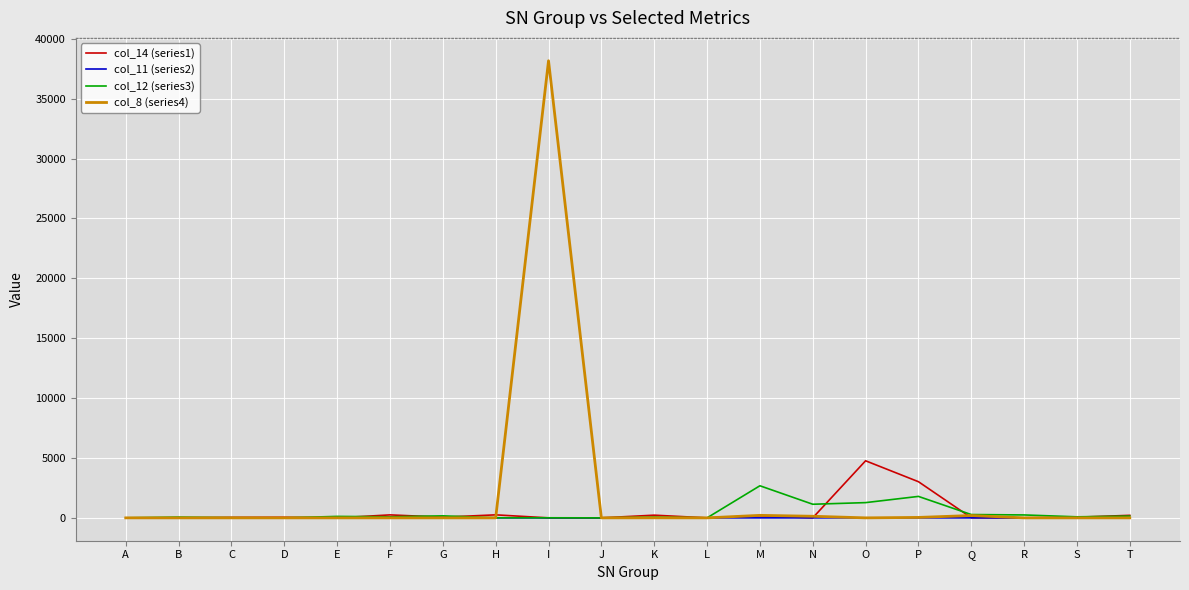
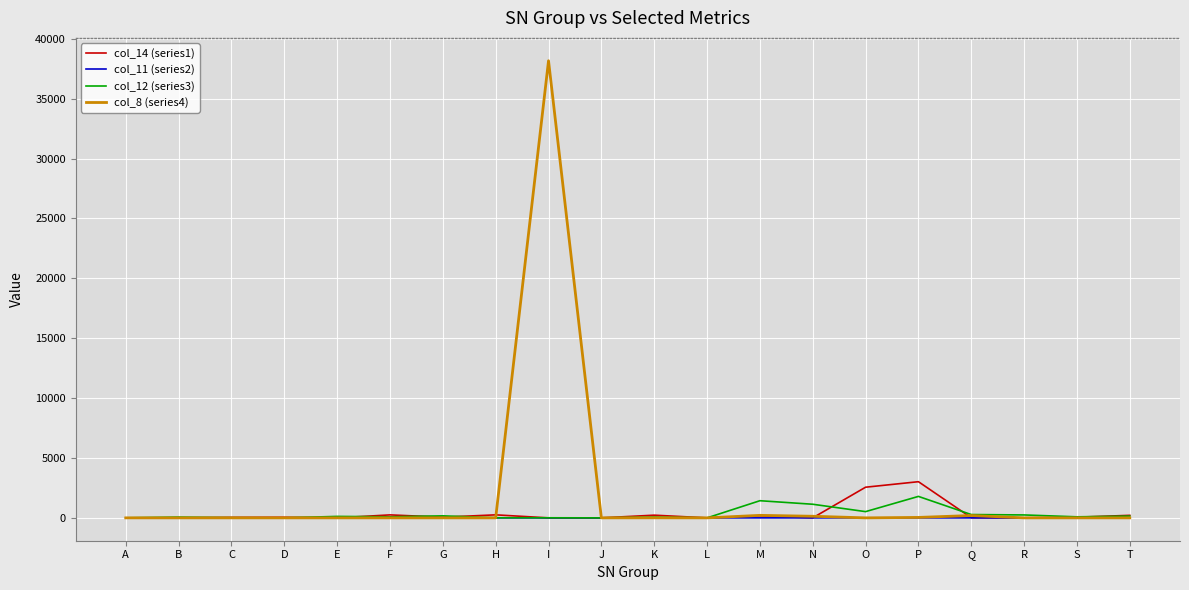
  {
    "col_14 (series1)": {
      "H": 300,
-     "O": 4800,
+     "O": 2600,
      "P": 3000
    },
    "col_12 (series3)": {
-     "M": 2700,
+     "M": 1400,
      "N": 1100,
-     "O": 1300,
+     "O": 500,
      "P": 1800,
      "R": 200
    },
    "col_8 (series4)": {
      "I": 38200
    }
  }
